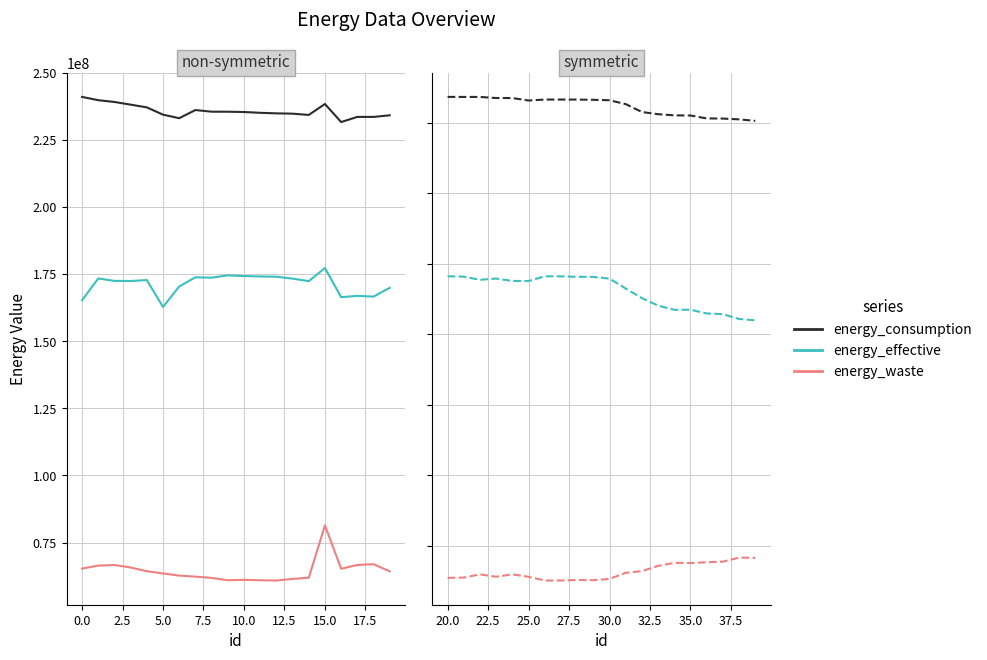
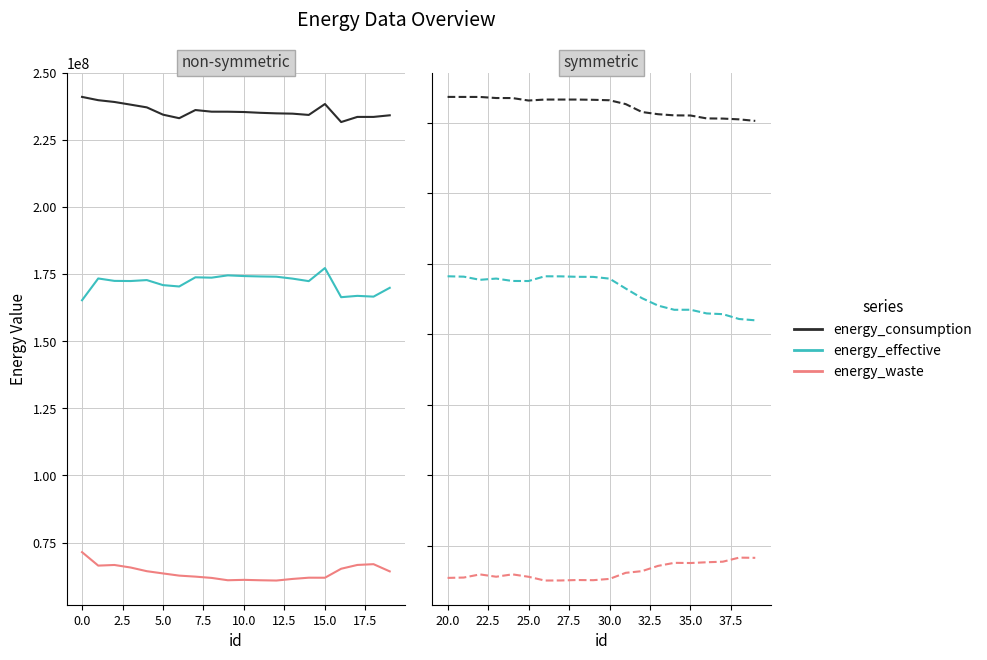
  {
    "non-symmetric": {
      "energy_consumption": {
        "0.0": 241000000,
        "5.0": 234000000,
        "10.0": 235000000,
        "15.0": 238000000
      },
      "energy_effective": {
        "0.0": 165000000,
-       "5.0": 163000000,
+       "5.0": 171000000,
        "10.0": 174000000,
        "15.0": 177000000
      },
      "energy_waste": {
-       "0.0": 65000000,
+       "0.0": 71000000,
        "5.0": 63000000,
        "10.0": 61000000,
-       "15.0": 81000000
+       "15.0": 62000000
      }
    }
  }
